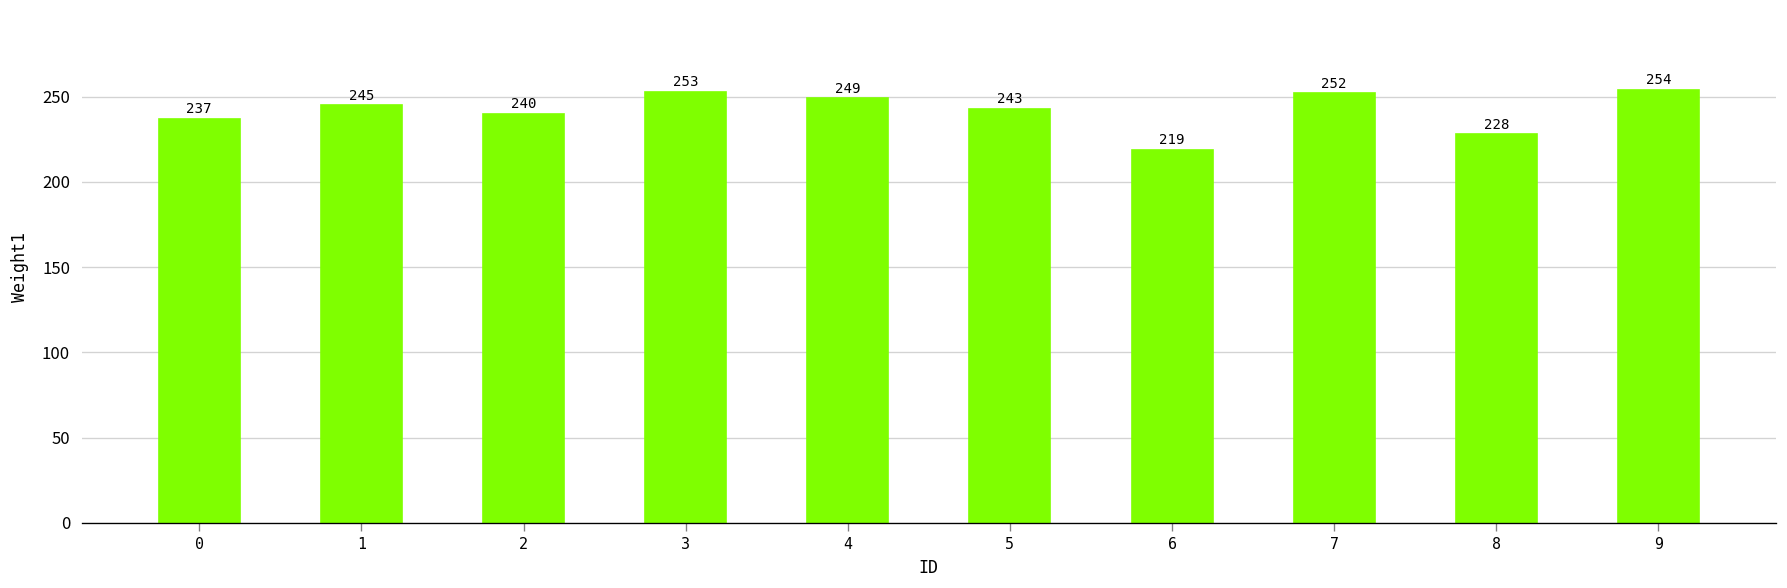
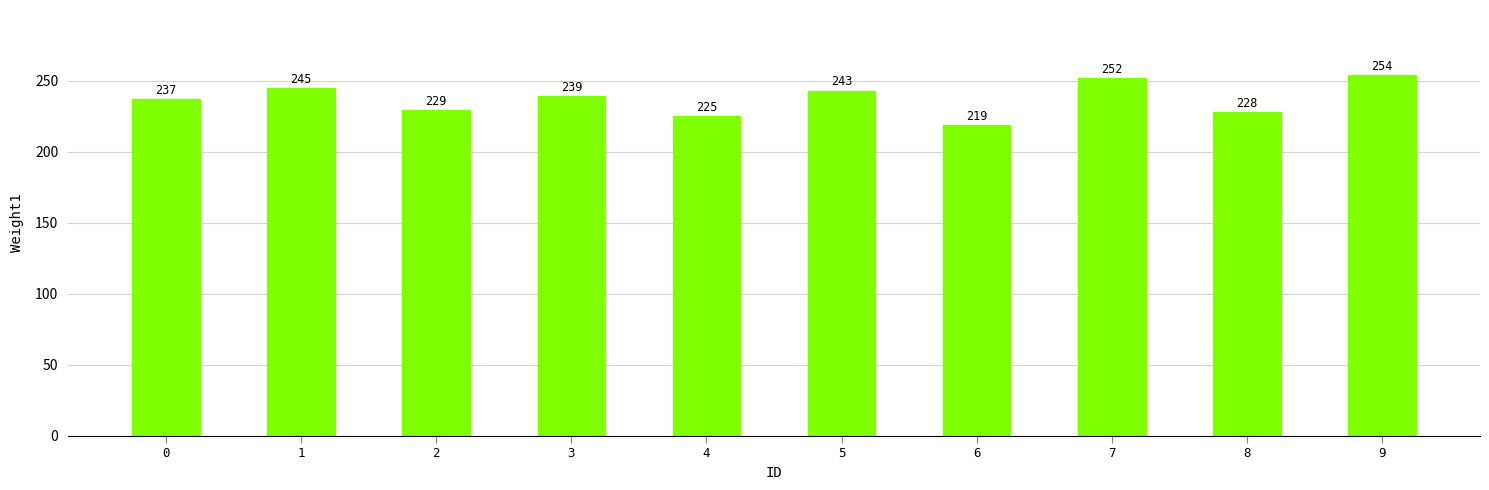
  {
    "0": 237,
    "1": 245,
-   "2": 240,
-   "3": 253,
-   "4": 249,
+   "2": 229,
+   "3": 239,
+   "4": 225,
    "5": 243,
    "6": 219,
    "7": 252,
    "8": 228,
    "9": 254
  }
